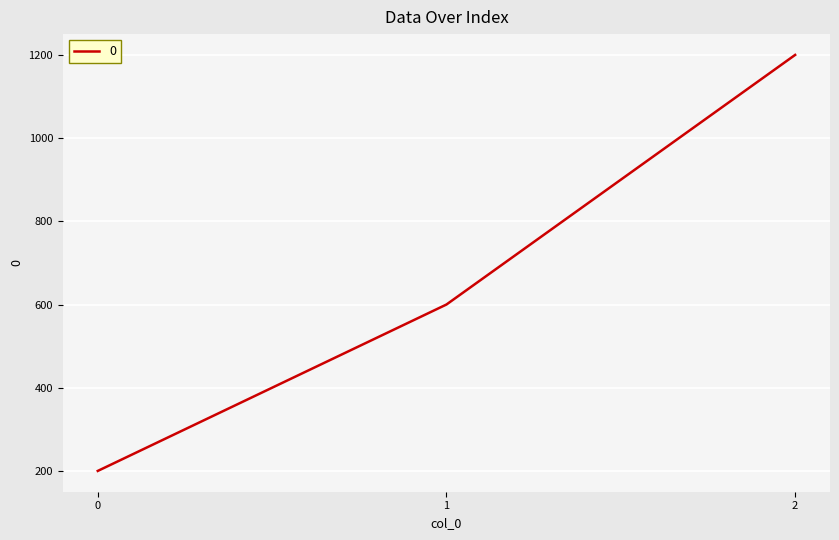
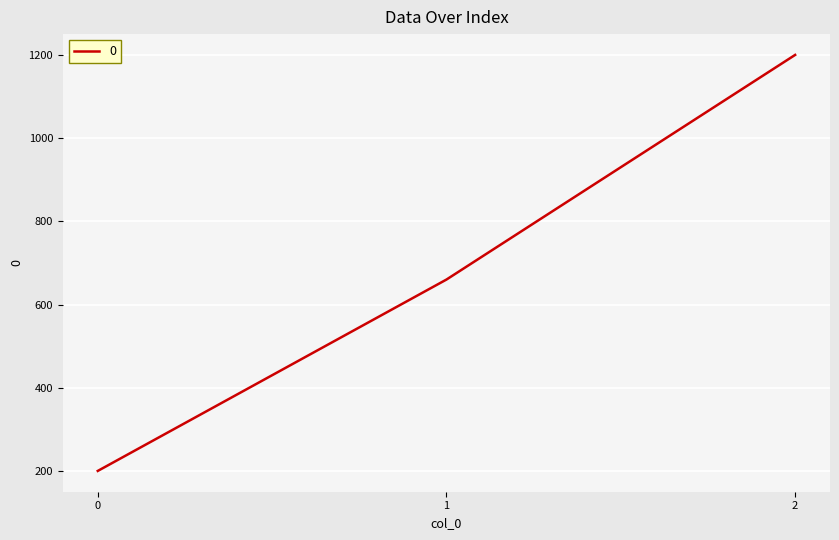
  {
    "0": 200,
-   "1": 600,
+   "1": 660,
    "2": 1200
  }
